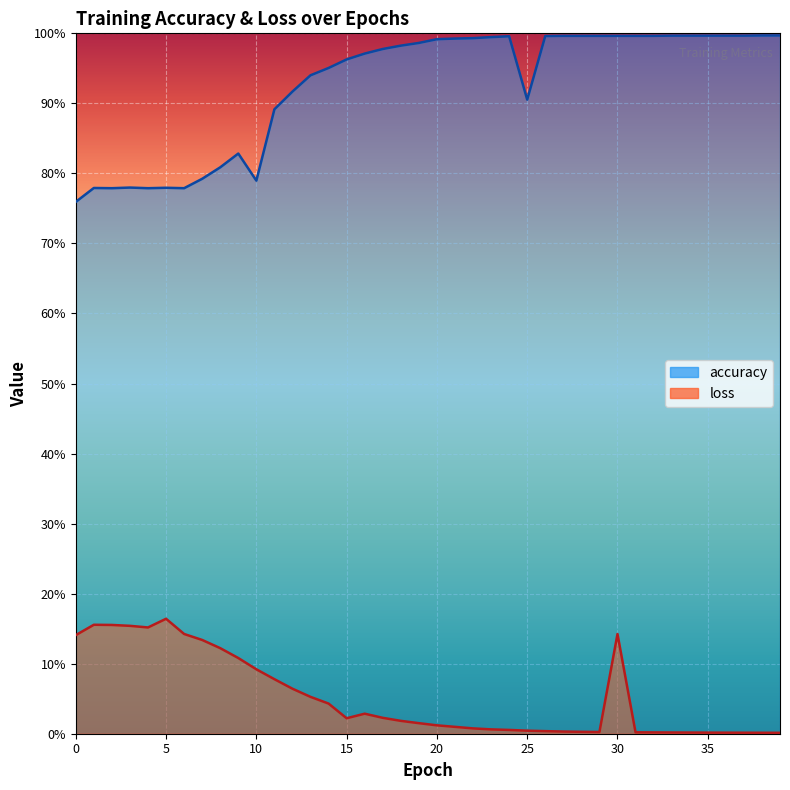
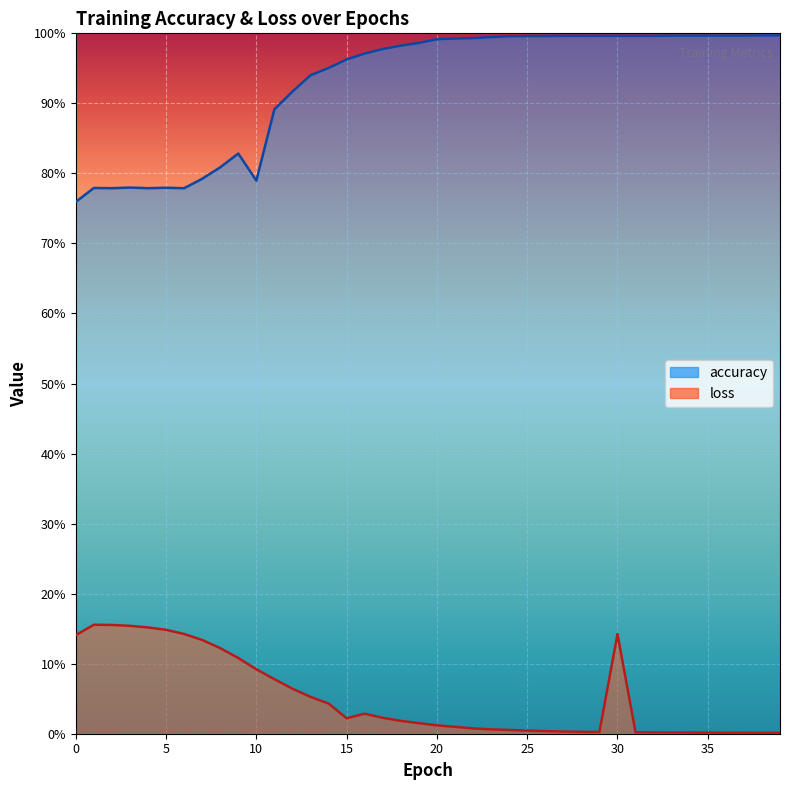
  {
    "accuracy": {
      "0": "76%",
      "5": "78%",
      "10": "79%",
      "15": "96%",
      "20": "99%",
-     "25": "91%",
+     "25": "100%",
      "30": "100%",
      "35": "100%"
    },
    "loss": {
      "0": "14%",
-     "5": "16%",
+     "5": "15%",
      "10": "9%",
      "15": "2%",
      "20": "1%",
      "25": "0%",
      "30": "14%",
      "35": "0%"
    }
  }
